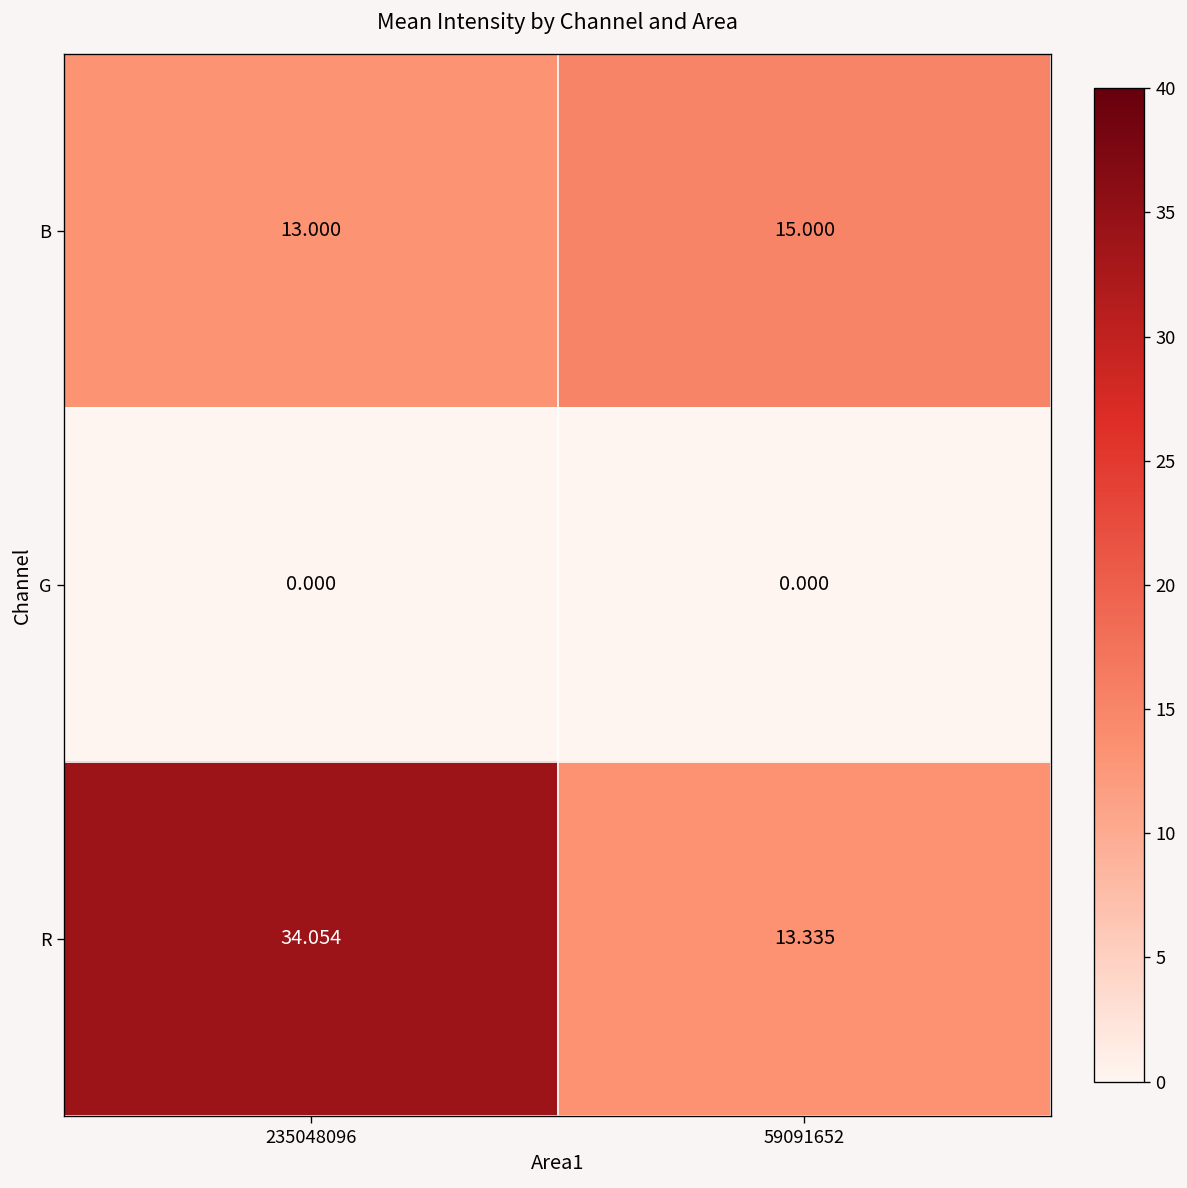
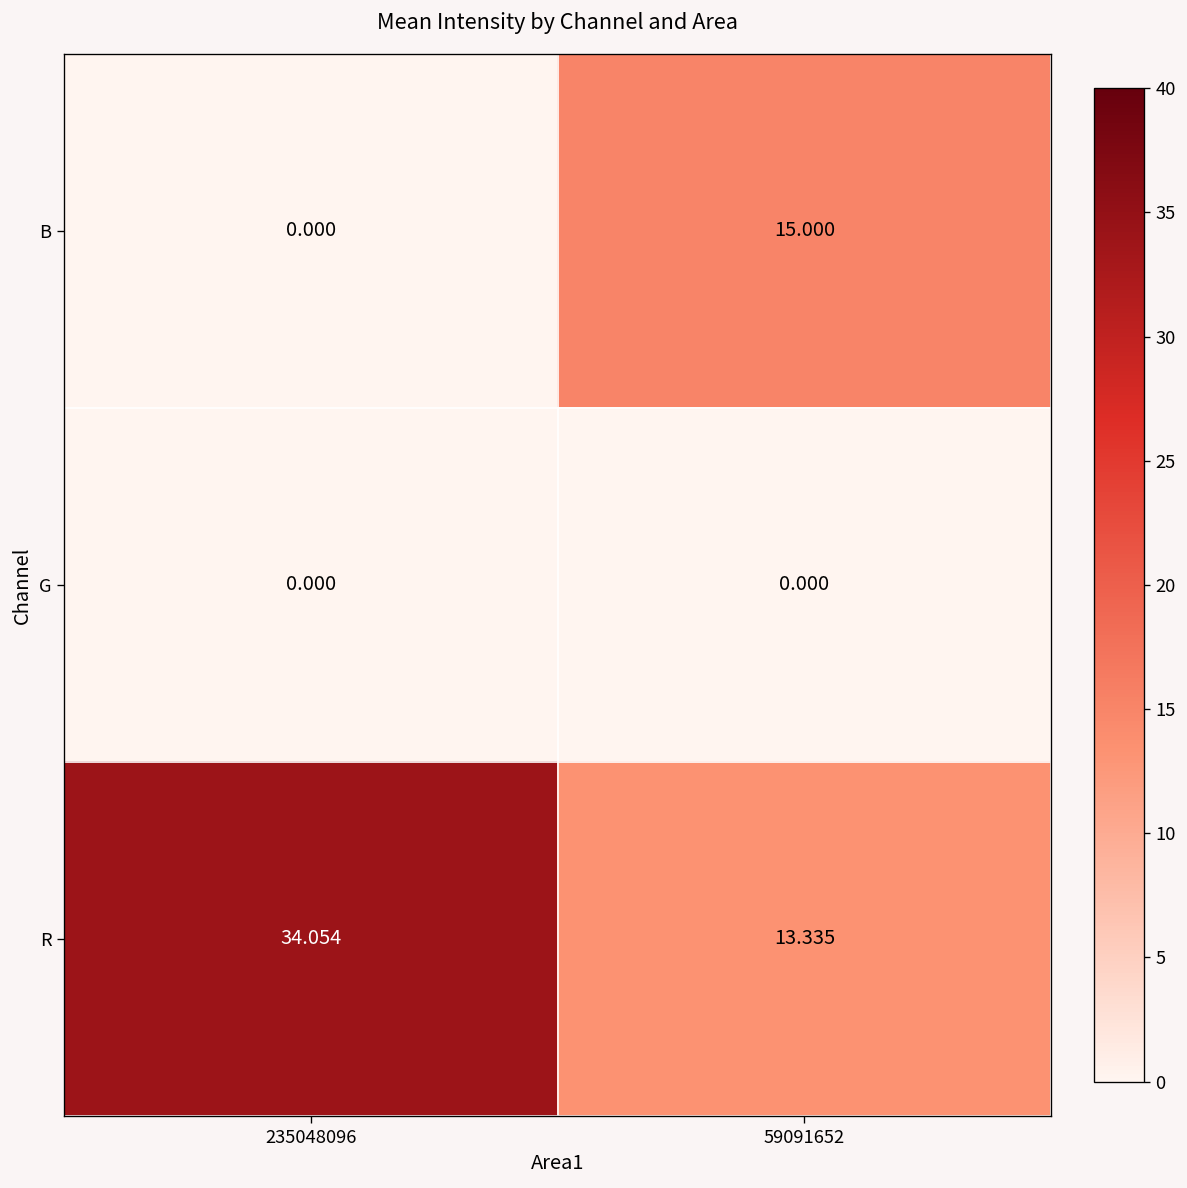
  {
    "B": {
-     "235048096": 13.000,
+     "235048096": 0.000,
      "59091652": 15.000
    },
    "G": {
      "235048096": 0.000,
      "59091652": 0.000
    },
    "R": {
      "235048096": 34.054,
      "59091652": 13.335
    }
  }
